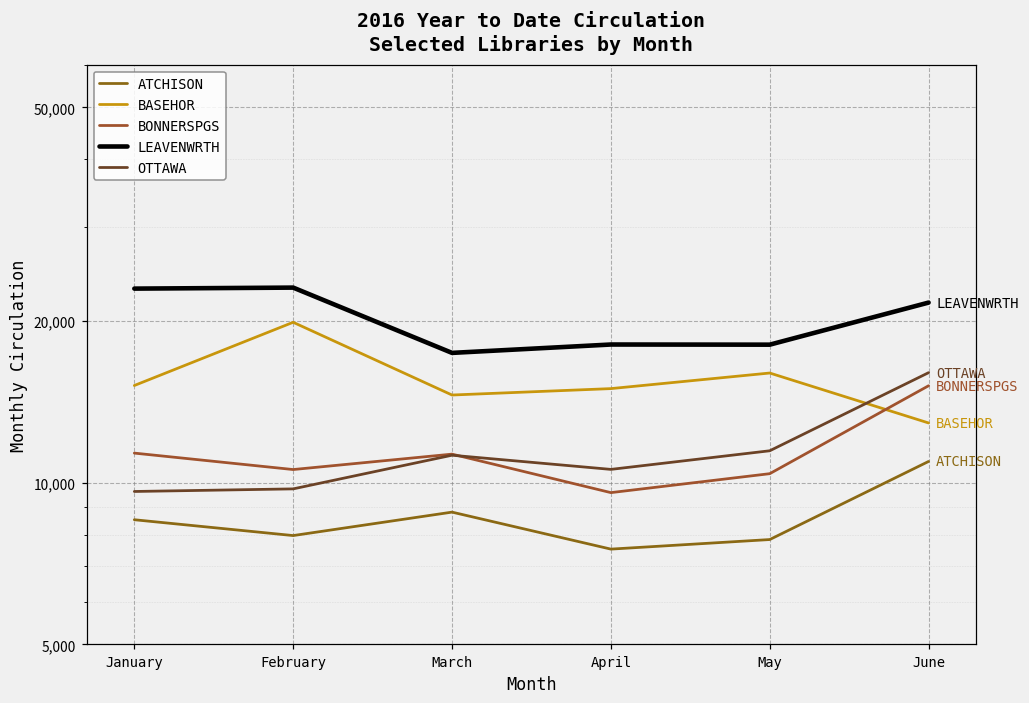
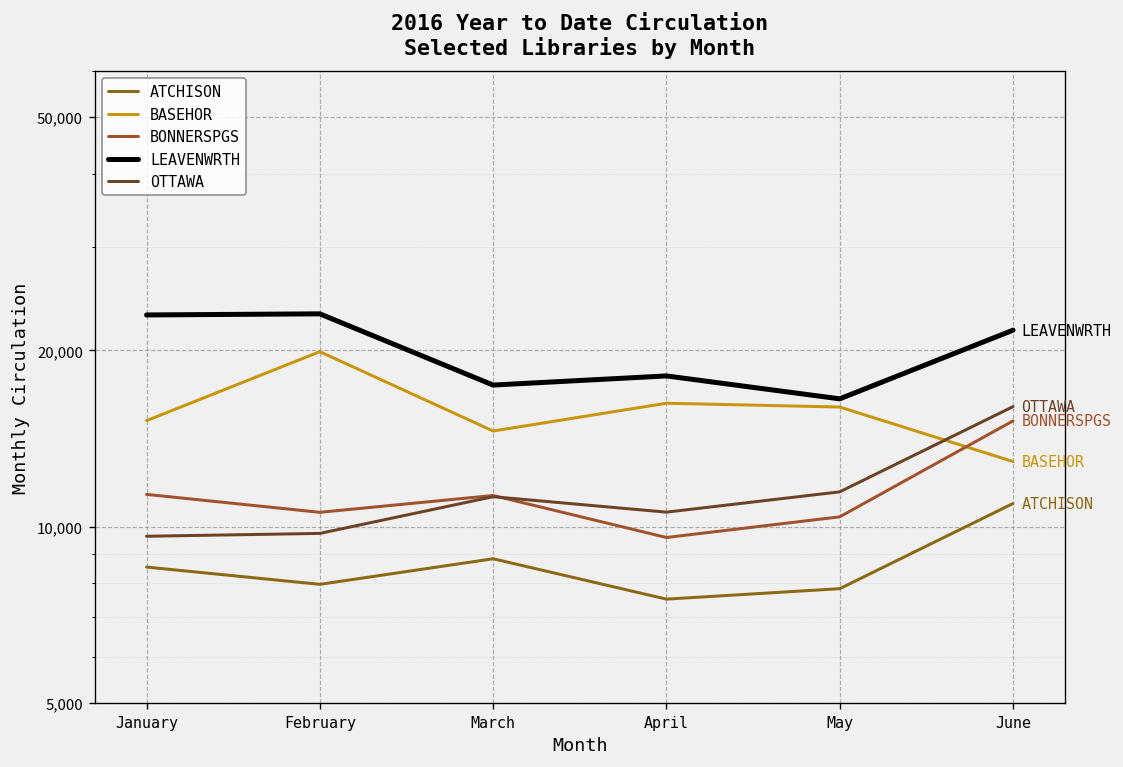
  {
    "BASEHOR": {
      "January": "15,200",
      "February": "19,900",
      "March": "14,600",
-     "April": "15,000",
+     "April": "16,200",
      "May": "16,000",
      "June": "12,900"
    },
    "LEAVENWRTH": {
      "January": "23,000",
      "February": "23,000",
      "March": "17,500",
      "April": "18,100",
-     "May": "18,100",
+     "May": "16,500",
      "June": "22,000"
    }
  }
